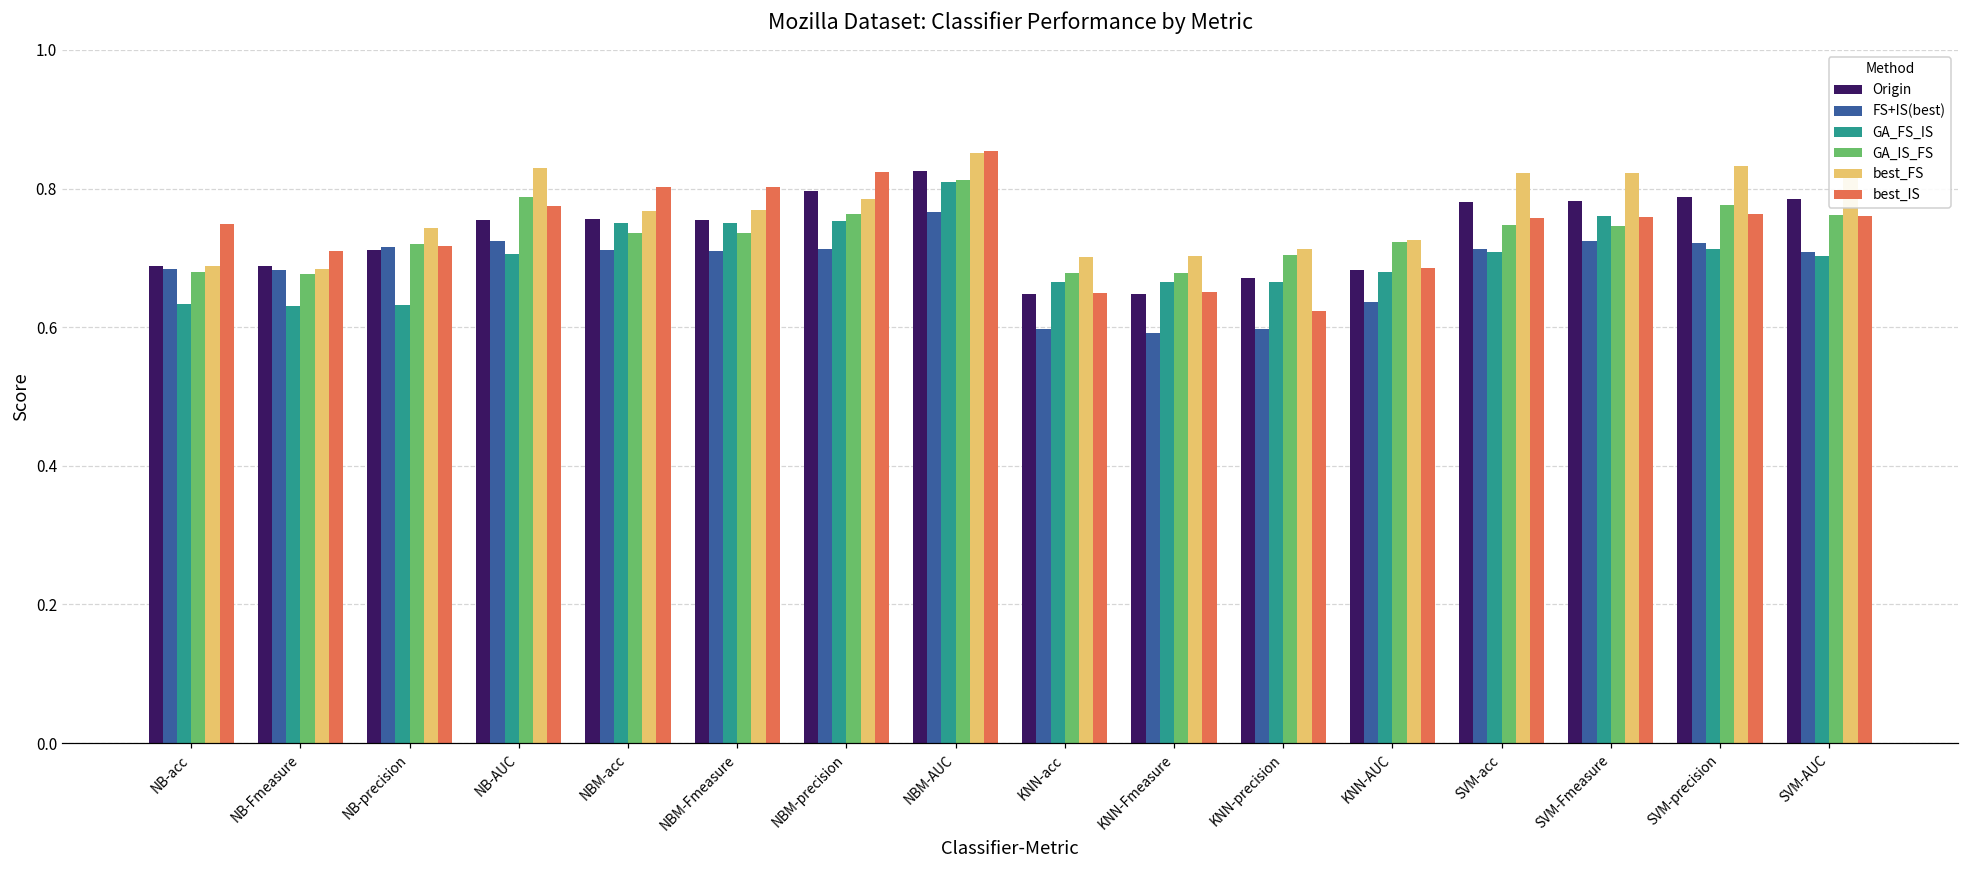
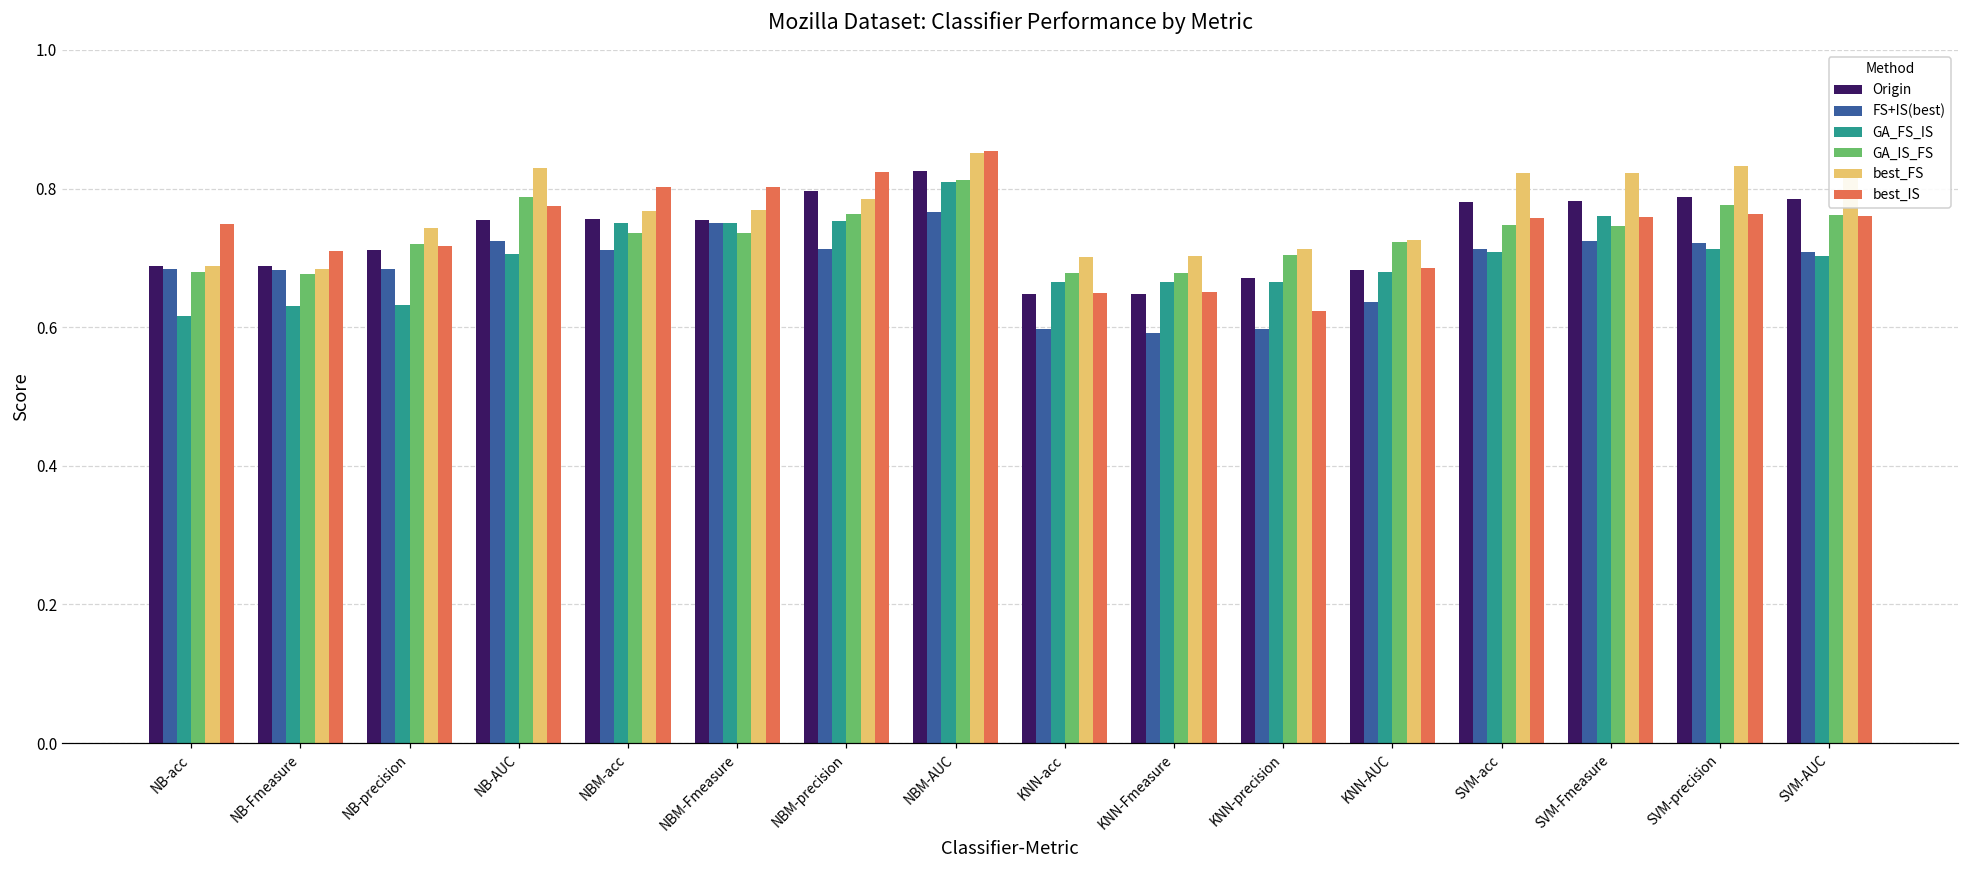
  {
    "Origin": {
      "NB-acc": 0.69,
      "NB-Fmeasure": 0.69,
      "NB-precision": 0.71,
      "NB-AUC": 0.76,
      "NBM-acc": 0.76,
      "NBM-Fmeasure": 0.76,
      "NBM-precision": 0.80,
      "NBM-AUC": 0.82,
      "KNN-acc": 0.65,
      "KNN-Fmeasure": 0.65,
      "KNN-precision": 0.67,
      "KNN-AUC": 0.68,
      "SVM-acc": 0.78,
      "SVM-Fmeasure": 0.78,
      "SVM-precision": 0.79,
      "SVM-AUC": 0.78
    },
    "FS+IS(best)": {
      "NB-acc": 0.68,
      "NB-Fmeasure": 0.68,
-     "NB-precision": 0.72,
+     "NB-precision": 0.68,
      "NB-AUC": 0.72,
      "NBM-acc": 0.71,
-     "NBM-Fmeasure": 0.71,
+     "NBM-Fmeasure": 0.75,
      "NBM-precision": 0.71,
      "NBM-AUC": 0.77,
      "KNN-acc": 0.60,
      "KNN-Fmeasure": 0.59,
      "KNN-precision": 0.60,
      "KNN-AUC": 0.64,
      "SVM-acc": 0.71,
      "SVM-Fmeasure": 0.72,
      "SVM-precision": 0.72,
      "SVM-AUC": 0.71
    },
    "GA_FS_IS": {
-     "NB-acc": 0.63,
+     "NB-acc": 0.62,
      "NB-Fmeasure": 0.63,
      "NB-precision": 0.63,
      "NB-AUC": 0.71,
      "NBM-acc": 0.75,
      "NBM-Fmeasure": 0.75,
      "NBM-precision": 0.75,
      "NBM-AUC": 0.81,
      "KNN-acc": 0.67,
      "KNN-Fmeasure": 0.66,
      "KNN-precision": 0.66,
      "KNN-AUC": 0.68,
      "SVM-acc": 0.71,
      "SVM-Fmeasure": 0.76,
      "SVM-precision": 0.71,
      "SVM-AUC": 0.70
    },
    "GA_IS_FS": {
      "NB-acc": 0.68,
      "NB-Fmeasure": 0.68,
      "NB-precision": 0.72,
      "NB-AUC": 0.79,
      "NBM-acc": 0.74,
      "NBM-Fmeasure": 0.74,
      "NBM-precision": 0.76,
      "NBM-AUC": 0.81,
      "KNN-acc": 0.68,
      "KNN-Fmeasure": 0.68,
      "KNN-precision": 0.70,
      "KNN-AUC": 0.72,
      "SVM-acc": 0.75,
      "SVM-Fmeasure": 0.75,
      "SVM-precision": 0.78,
      "SVM-AUC": 0.76
    },
    "best_FS": {
      "NB-acc": 0.69,
      "NB-Fmeasure": 0.68,
      "NB-precision": 0.74,
      "NB-AUC": 0.83,
      "NBM-acc": 0.77,
      "NBM-Fmeasure": 0.77,
      "NBM-precision": 0.78,
      "NBM-AUC": 0.85,
      "KNN-acc": 0.70,
      "KNN-Fmeasure": 0.70,
      "KNN-precision": 0.71,
      "KNN-AUC": 0.73,
      "SVM-acc": 0.82,
      "SVM-Fmeasure": 0.82,
      "SVM-precision": 0.83
    },
    "best_IS": {
      "NB-acc": 0.75,
      "NB-Fmeasure": 0.71,
      "NB-precision": 0.72,
      "NB-AUC": 0.78,
      "NBM-acc": 0.80,
      "NBM-Fmeasure": 0.80,
      "NBM-precision": 0.82,
      "NBM-AUC": 0.85,
      "KNN-acc": 0.65,
      "KNN-Fmeasure": 0.65,
      "KNN-precision": 0.62,
      "KNN-AUC": 0.69,
      "SVM-acc": 0.76,
      "SVM-Fmeasure": 0.76,
      "SVM-precision": 0.76,
      "SVM-AUC": 0.76
    }
  }
